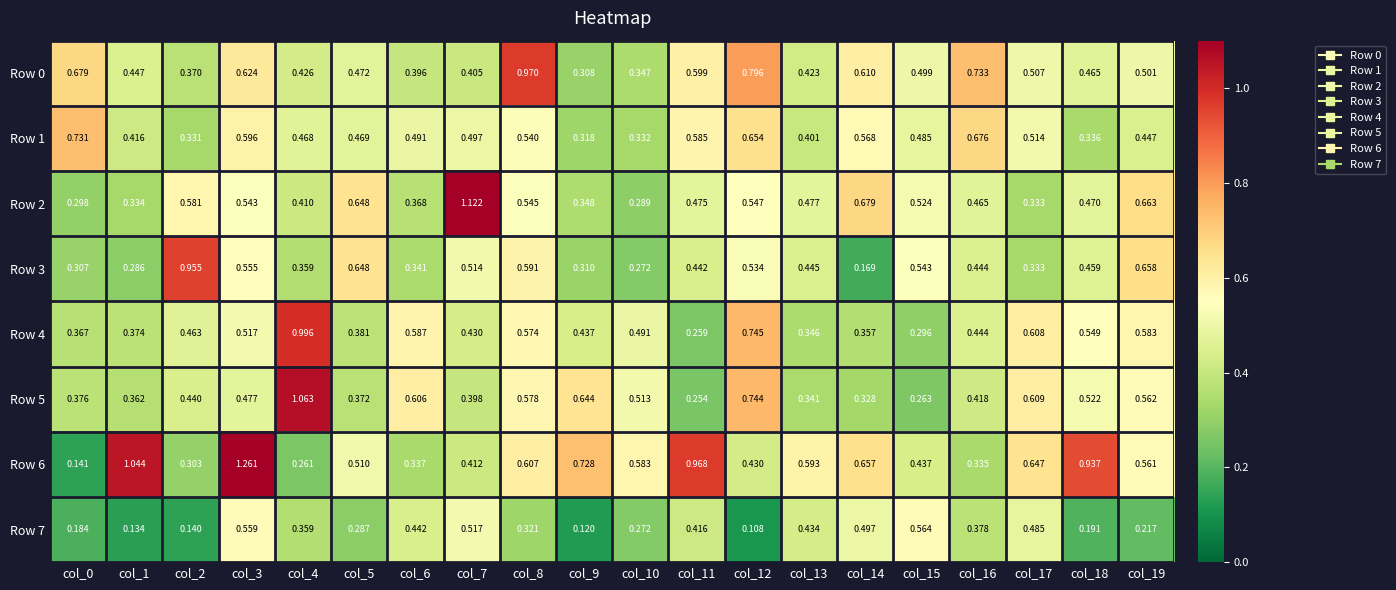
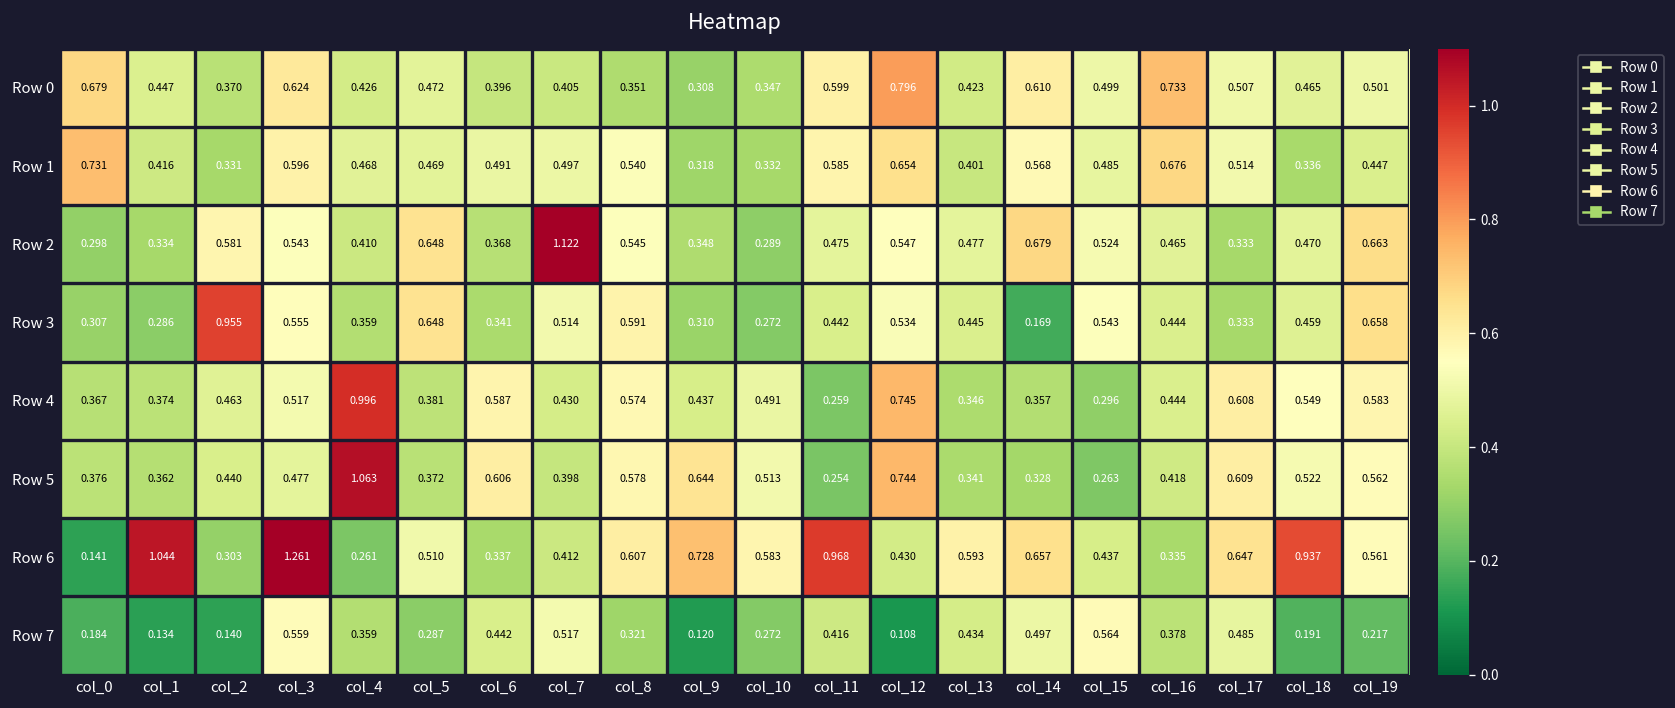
  {
    "Row 0": {
      "col_0": 0.679,
      "col_1": 0.447,
      "col_2": 0.370,
      "col_3": 0.624,
      "col_4": 0.426,
      "col_5": 0.472,
      "col_6": 0.396,
      "col_7": 0.405,
-     "col_8": 0.970,
+     "col_8": 0.351,
      "col_9": 0.308,
      "col_10": 0.347,
      "col_11": 0.599,
      "col_12": 0.796,
      "col_13": 0.423,
      "col_14": 0.610,
      "col_15": 0.499,
      "col_16": 0.733,
      "col_17": 0.507,
      "col_18": 0.465,
      "col_19": 0.501
    },
    "Row 1": {
      "col_0": 0.731,
      "col_1": 0.416,
      "col_2": 0.331,
      "col_3": 0.596,
      "col_4": 0.468,
      "col_5": 0.469,
      "col_6": 0.491,
      "col_7": 0.497,
      "col_8": 0.540,
      "col_9": 0.318,
      "col_10": 0.332,
      "col_11": 0.585,
      "col_12": 0.654,
      "col_13": 0.401,
      "col_14": 0.568,
      "col_15": 0.485,
      "col_16": 0.676,
      "col_17": 0.514,
      "col_18": 0.336,
      "col_19": 0.447
    },
    "Row 2": {
      "col_0": 0.298,
      "col_1": 0.334,
      "col_2": 0.581,
      "col_3": 0.543,
      "col_4": 0.410,
      "col_5": 0.648,
      "col_6": 0.368,
      "col_7": 1.122,
      "col_8": 0.545,
      "col_9": 0.348,
      "col_10": 0.289,
      "col_11": 0.475,
      "col_12": 0.547,
      "col_13": 0.477,
      "col_14": 0.679,
      "col_15": 0.524,
      "col_16": 0.465,
      "col_17": 0.333,
      "col_18": 0.470,
      "col_19": 0.663
    },
    "Row 3": {
      "col_0": 0.307,
      "col_1": 0.286,
      "col_2": 0.955,
      "col_3": 0.555,
      "col_4": 0.359,
      "col_5": 0.648,
      "col_6": 0.341,
      "col_7": 0.514,
      "col_8": 0.591,
      "col_9": 0.310,
      "col_10": 0.272,
      "col_11": 0.442,
      "col_12": 0.534,
      "col_13": 0.445,
      "col_14": 0.169,
      "col_15": 0.543,
      "col_16": 0.444,
      "col_17": 0.333,
      "col_18": 0.459,
      "col_19": 0.658
    },
    "Row 4": {
      "col_0": 0.367,
      "col_1": 0.374,
      "col_2": 0.463,
      "col_3": 0.517,
      "col_4": 0.996,
      "col_5": 0.381,
      "col_6": 0.587,
      "col_7": 0.430,
      "col_8": 0.574,
      "col_9": 0.437,
      "col_10": 0.491,
      "col_11": 0.259,
      "col_12": 0.745,
      "col_13": 0.346,
      "col_14": 0.357,
      "col_15": 0.296,
      "col_16": 0.444,
      "col_17": 0.608,
      "col_18": 0.549,
      "col_19": 0.583
    },
    "Row 5": {
      "col_0": 0.376,
      "col_1": 0.362,
      "col_2": 0.440,
      "col_3": 0.477,
      "col_4": 1.063,
      "col_5": 0.372,
      "col_6": 0.606,
      "col_7": 0.398,
      "col_8": 0.578,
      "col_9": 0.644,
      "col_10": 0.513,
      "col_11": 0.254,
      "col_12": 0.744,
      "col_13": 0.341,
      "col_14": 0.328,
      "col_15": 0.263,
      "col_16": 0.418,
      "col_17": 0.609,
      "col_18": 0.522,
      "col_19": 0.562
    },
    "Row 6": {
      "col_0": 0.141,
      "col_1": 1.044,
      "col_2": 0.303,
      "col_3": 1.261,
      "col_4": 0.261,
      "col_5": 0.510,
      "col_6": 0.337,
      "col_7": 0.412,
      "col_8": 0.607,
      "col_9": 0.728,
      "col_10": 0.583,
      "col_11": 0.968,
      "col_12": 0.430,
      "col_13": 0.593,
      "col_14": 0.657,
      "col_15": 0.437,
      "col_16": 0.335,
      "col_17": 0.647,
      "col_18": 0.937,
      "col_19": 0.561
    },
    "Row 7": {
      "col_0": 0.184,
      "col_1": 0.134,
      "col_2": 0.140,
      "col_3": 0.559,
      "col_4": 0.359,
      "col_5": 0.287,
      "col_6": 0.442,
      "col_7": 0.517,
      "col_8": 0.321,
      "col_9": 0.120,
      "col_10": 0.272,
      "col_11": 0.416,
      "col_12": 0.108,
      "col_13": 0.434,
      "col_14": 0.497,
      "col_15": 0.564,
      "col_16": 0.378,
      "col_17": 0.485,
      "col_18": 0.191,
      "col_19": 0.217
    }
  }
